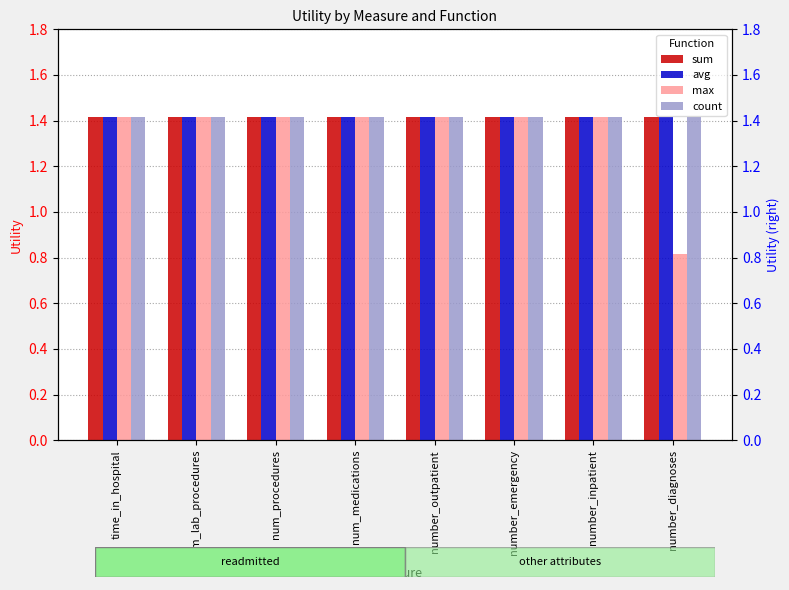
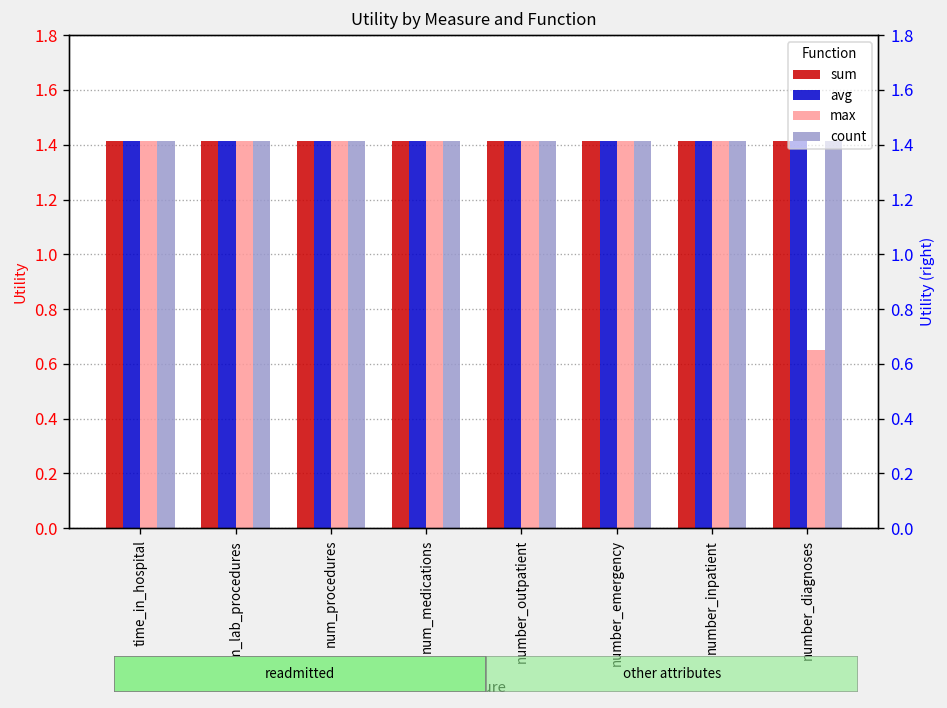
  {
    "sum": {
      "time_in_hospital": 1.41,
      "num_lab_procedures": 1.41,
      "num_procedures": 1.41,
      "num_medications": 1.41,
      "number_outpatient": 1.41,
      "number_emergency": 1.41,
      "number_inpatient": 1.41,
      "number_diagnoses": 1.41
    },
    "avg": {
      "time_in_hospital": 1.41,
      "num_lab_procedures": 1.41,
      "num_procedures": 1.41,
      "num_medications": 1.41,
      "number_outpatient": 1.41,
      "number_emergency": 1.41,
      "number_inpatient": 1.41,
      "number_diagnoses": 1.41
    },
    "max": {
      "time_in_hospital": 1.41,
      "num_lab_procedures": 1.41,
      "num_procedures": 1.41,
      "num_medications": 1.41,
      "number_outpatient": 1.41,
      "number_emergency": 1.41,
      "number_inpatient": 1.41,
-     "number_diagnoses": 0.81
+     "number_diagnoses": 0.65
    },
    "count": {
      "time_in_hospital": 1.41,
      "num_lab_procedures": 1.41,
      "num_procedures": 1.41,
      "num_medications": 1.41,
      "number_outpatient": 1.41,
      "number_emergency": 1.41,
      "number_inpatient": 1.41,
      "number_diagnoses": 1.41
    }
  }
